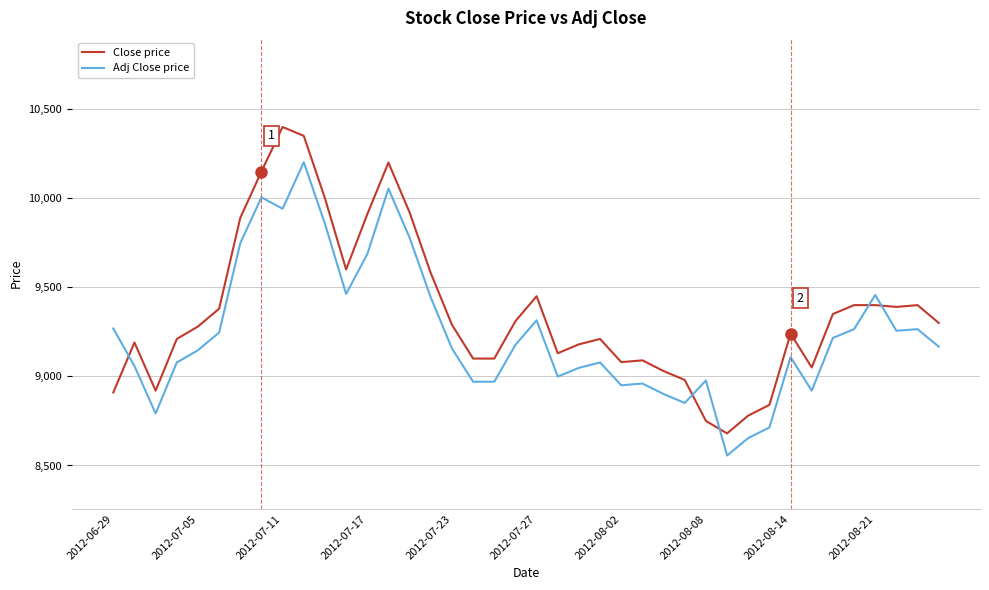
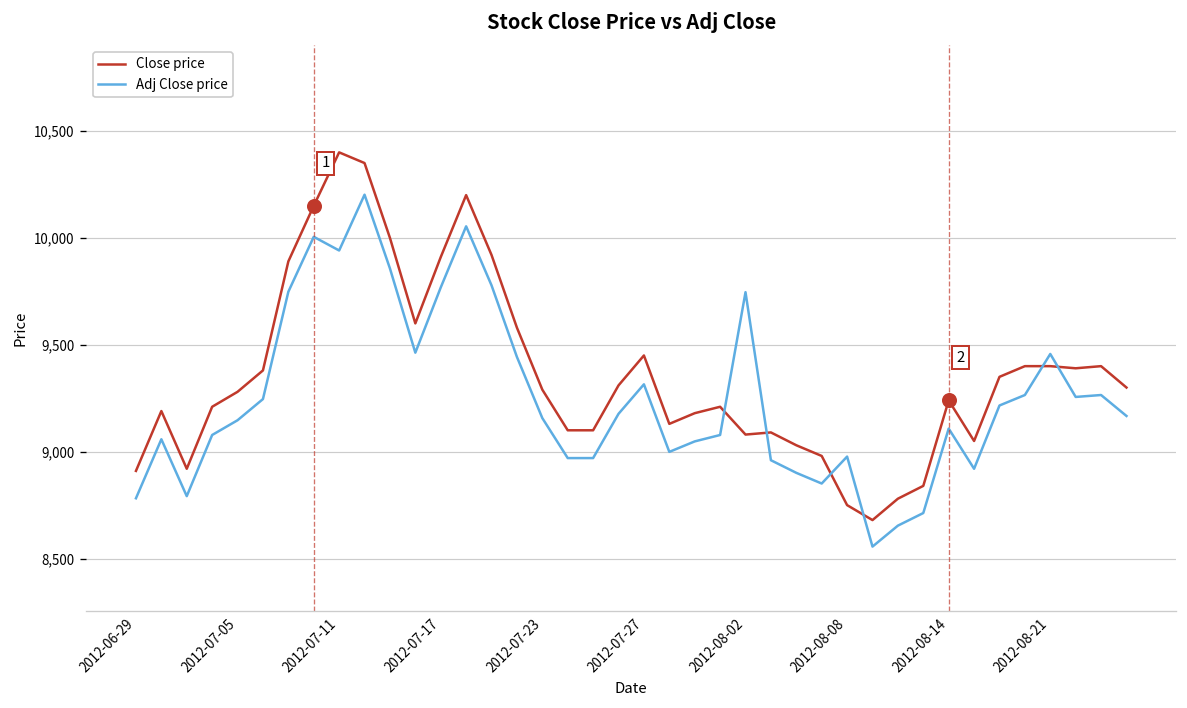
  {
    "Adj Close price": {
-     "2012-06-29": "9,270",
+     "2012-06-29": "8,780",
      "2012-07-05": "9,150",
      "2012-07-11": "9,940",
-     "2012-07-17": "9,690",
+     "2012-07-17": "9,770",
      "2012-07-23": "9,160",
      "2012-07-27": "9,320",
-     "2012-08-02": "8,950",
+     "2012-08-02": "9,750",
      "2012-08-08": "8,980",
      "2012-08-14": "9,110",
      "2012-08-21": "9,460"
    }
  }
